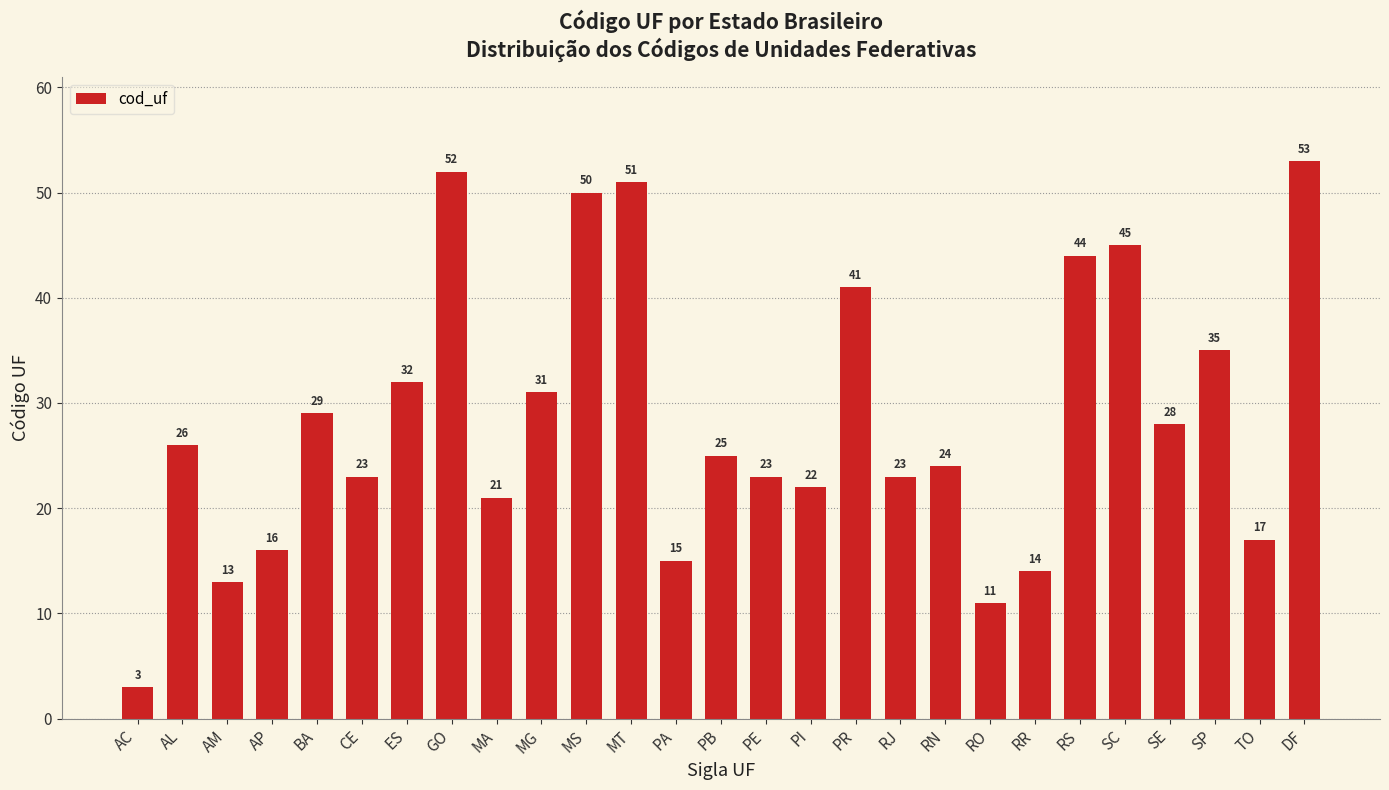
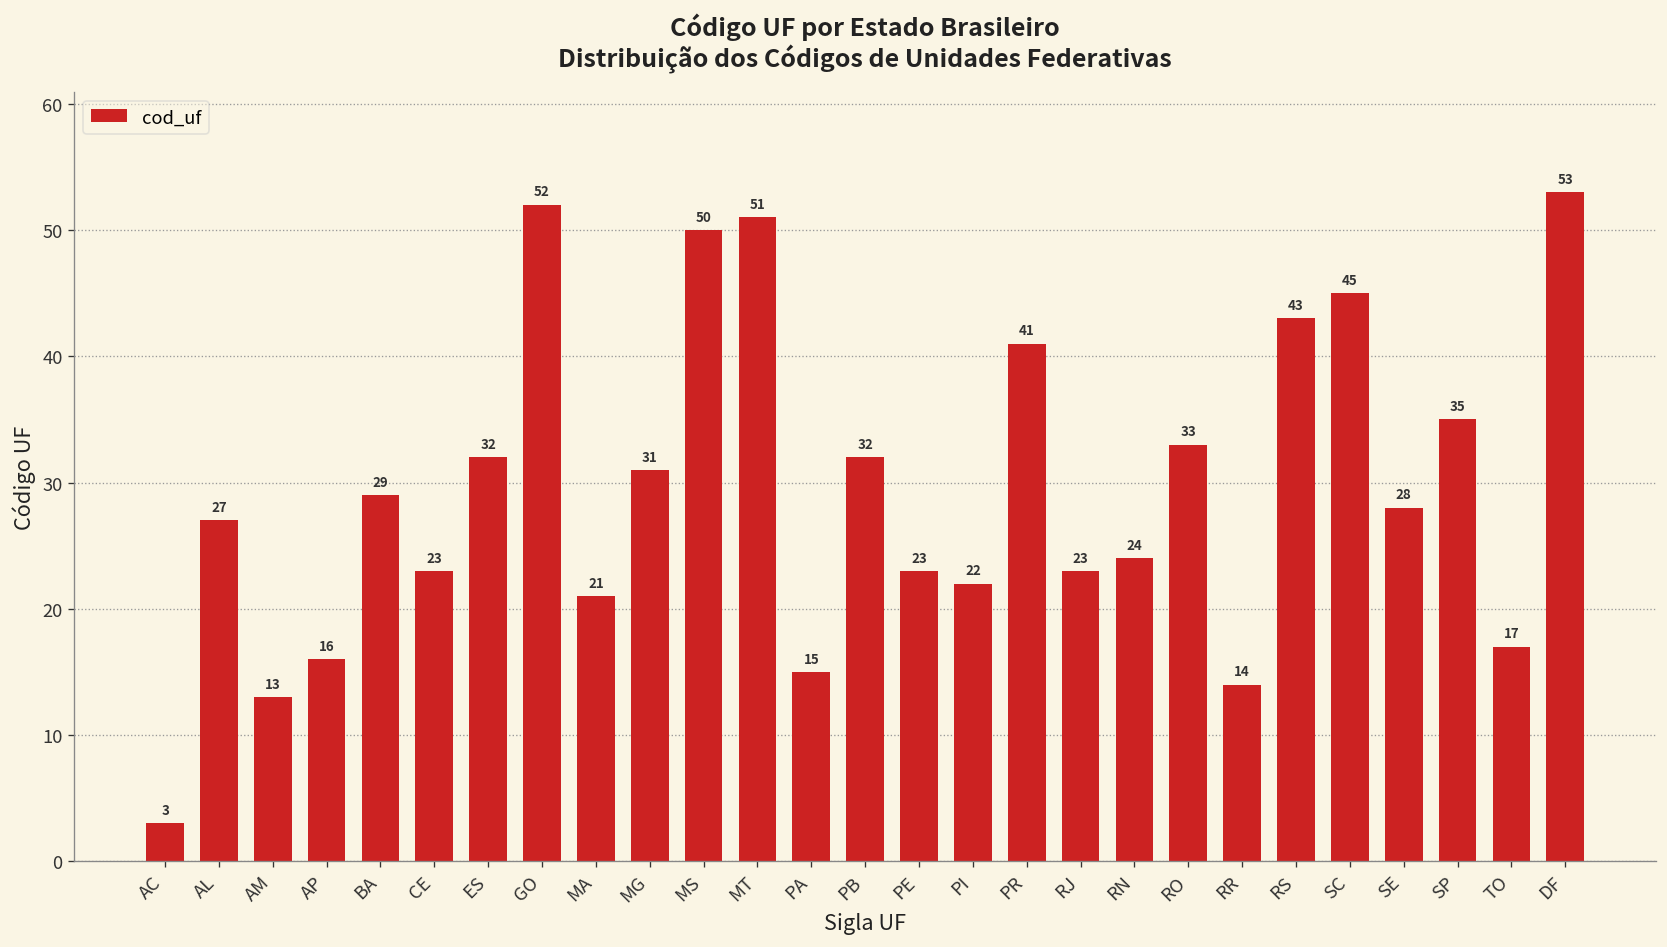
  {
    "AC": 3,
-   "AL": 26,
+   "AL": 27,
    "AM": 13,
    "AP": 16,
    "BA": 29,
    "CE": 23,
    "ES": 32,
    "GO": 52,
    "MA": 21,
    "MG": 31,
    "MS": 50,
    "MT": 51,
    "PA": 15,
-   "PB": 25,
+   "PB": 32,
    "PE": 23,
    "PI": 22,
    "PR": 41,
    "RJ": 23,
    "RN": 24,
-   "RO": 11,
+   "RO": 33,
    "RR": 14,
-   "RS": 44,
+   "RS": 43,
    "SC": 45,
    "SE": 28,
    "SP": 35,
    "TO": 17,
    "DF": 53
  }
